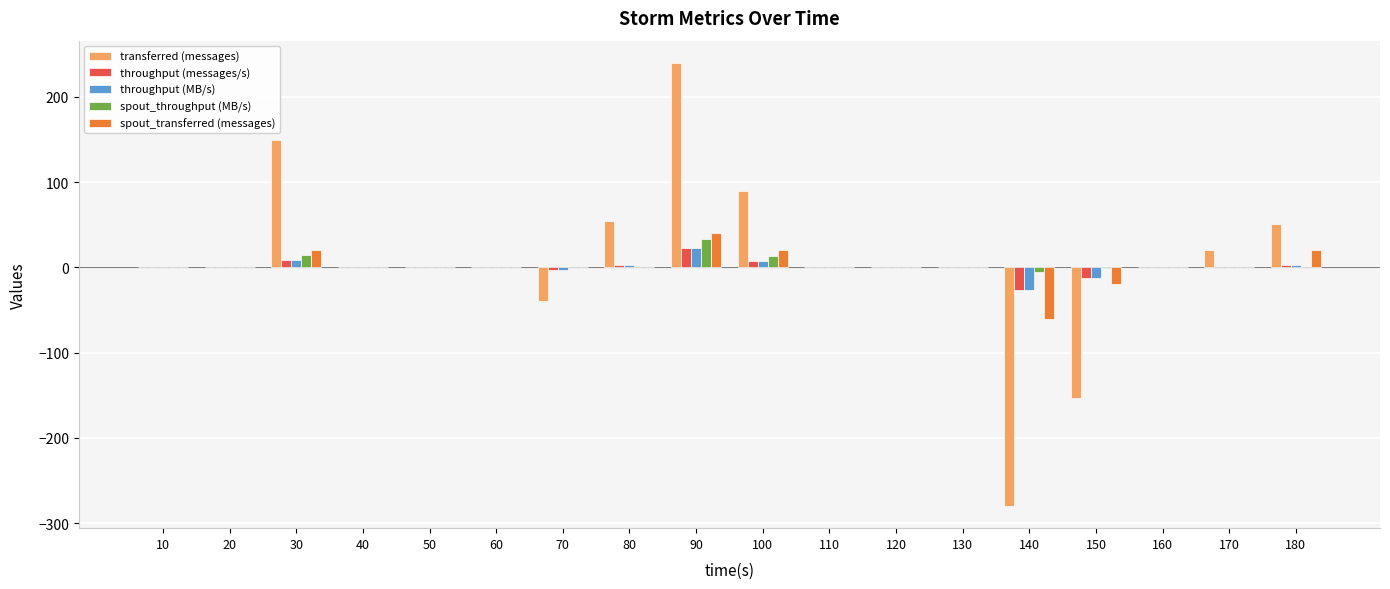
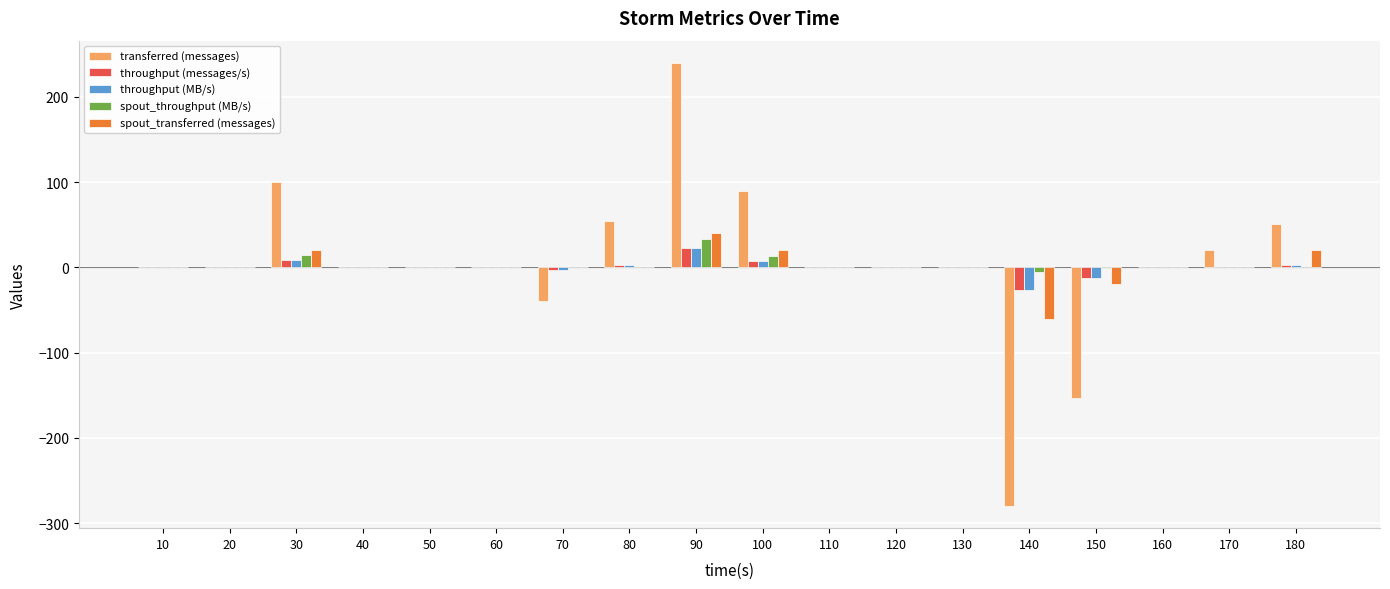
  {
    "transferred (messages)": {
      "10": 0,
      "20": 0,
-     "30": 150,
+     "30": 100,
      "40": 0,
      "50": 0,
      "60": 0,
      "70": -40,
      "80": 50,
      "90": 240,
      "100": 90,
      "110": 0,
      "120": 0,
      "130": 0,
      "140": -280,
      "150": -150,
      "160": 0,
      "170": 20,
      "180": 50
    },
    "throughput (MB/s)": {
      "10": 0,
      "20": 0,
      "30": 10,
      "40": 0,
      "50": 0,
      "60": 0,
      "70": 0,
      "80": 0,
      "90": 20,
      "100": 10,
      "110": 0,
      "120": 0,
      "130": 0,
      "140": -30,
      "150": -10,
      "160": 0,
      "180": 0
    },
    "spout_throughput (MB/s)": {
      "10": 0,
      "20": 0,
      "30": 10,
      "40": 0,
      "50": 0,
      "60": 0,
      "70": 0,
      "80": 0,
      "90": 30,
      "100": 10,
      "110": 0,
      "120": 0,
      "130": 0,
      "140": -10,
      "160": 0,
      "170": 0
    }
  }
